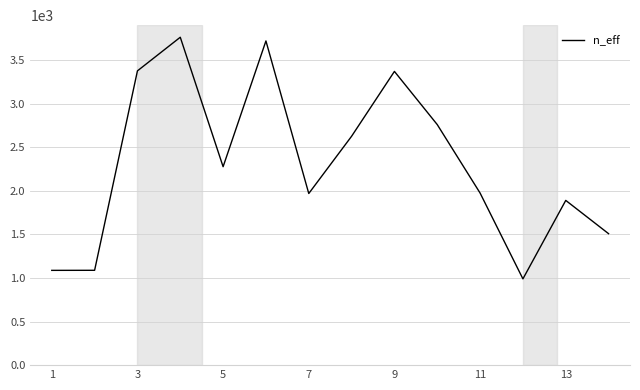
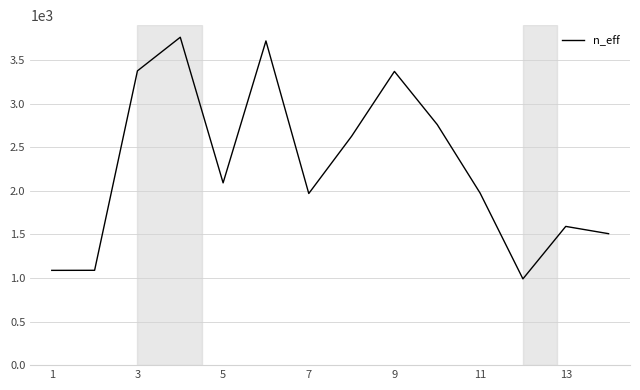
  {
    "1": 1100,
    "3": 3400,
-   "5": 2300,
+   "5": 2100,
    "7": 2000,
    "9": 3400,
    "11": 2000,
-   "13": 1900
+   "13": 1600
  }
